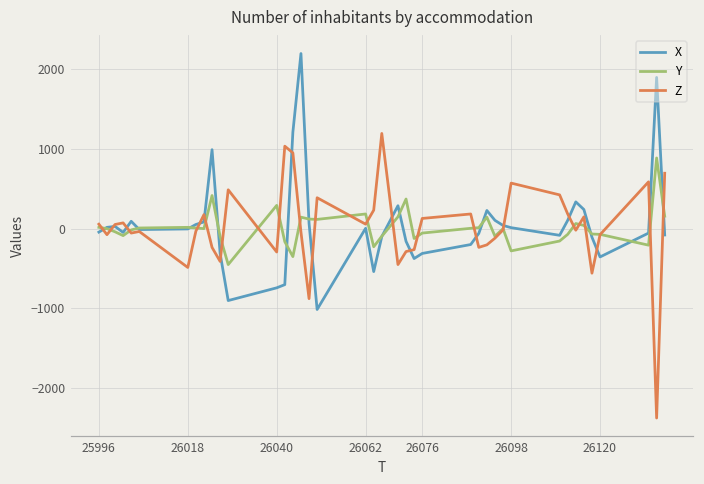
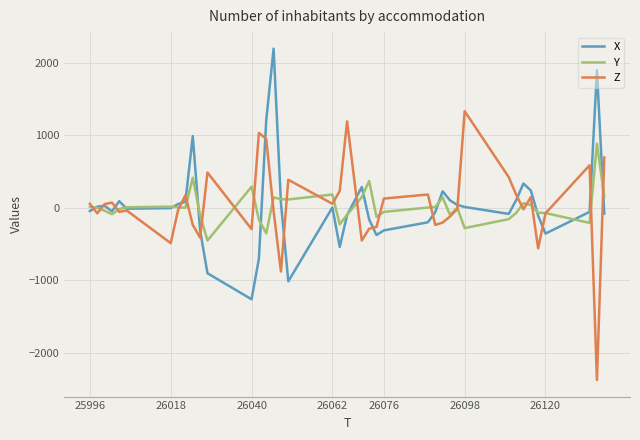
  {
    "X": {
      "25996": 0,
-     "26040": -700,
+     "26040": -1300,
      "26062": 0,
      "26076": -300,
      "26098": 0,
      "26120": -400
    },
    "Y": {
      "25996": 0,
      "26040": 300,
      "26062": 200,
      "26076": -100,
      "26098": -300
    },
    "Z": {
      "25996": 100,
      "26018": -500,
      "26040": -300,
      "26062": 100,
      "26076": 100,
-     "26098": 600
+     "26098": 1300
    }
  }
